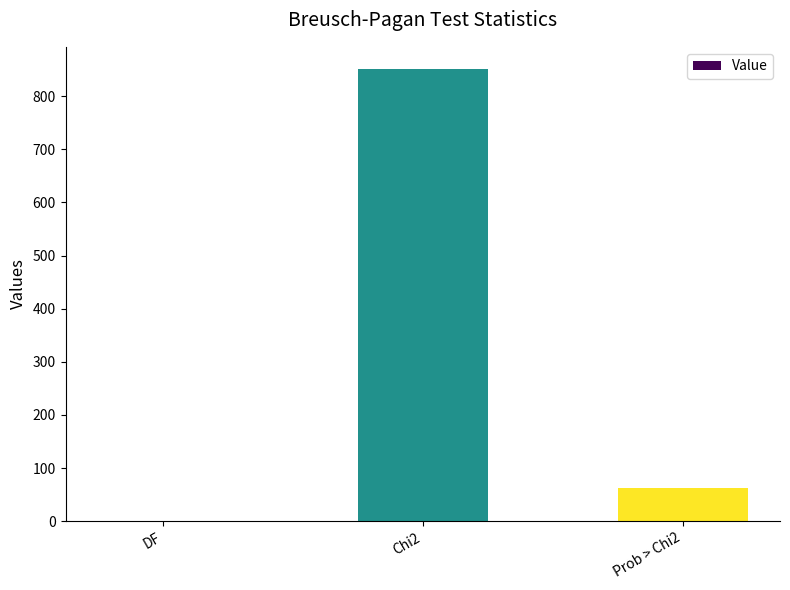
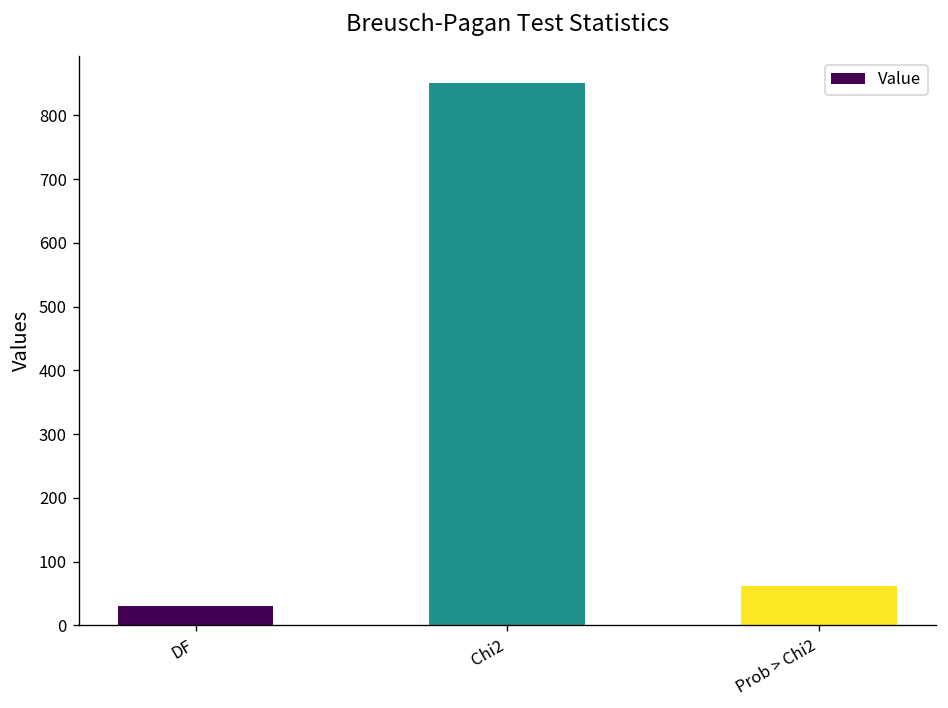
  {
-   "DF": 0,
+   "DF": 30,
    "Chi2": 850,
    "Prob > Chi2": 60
  }
